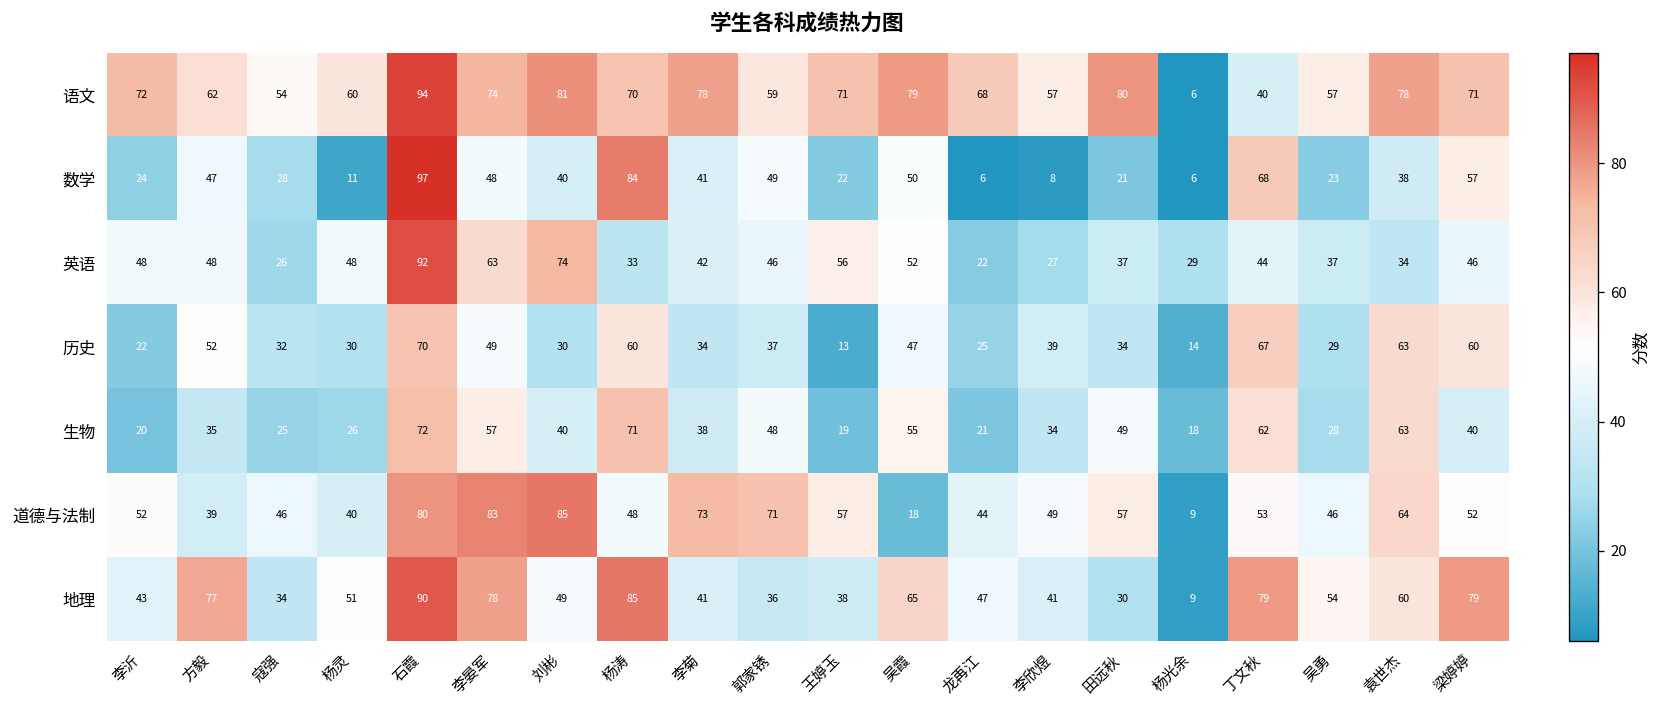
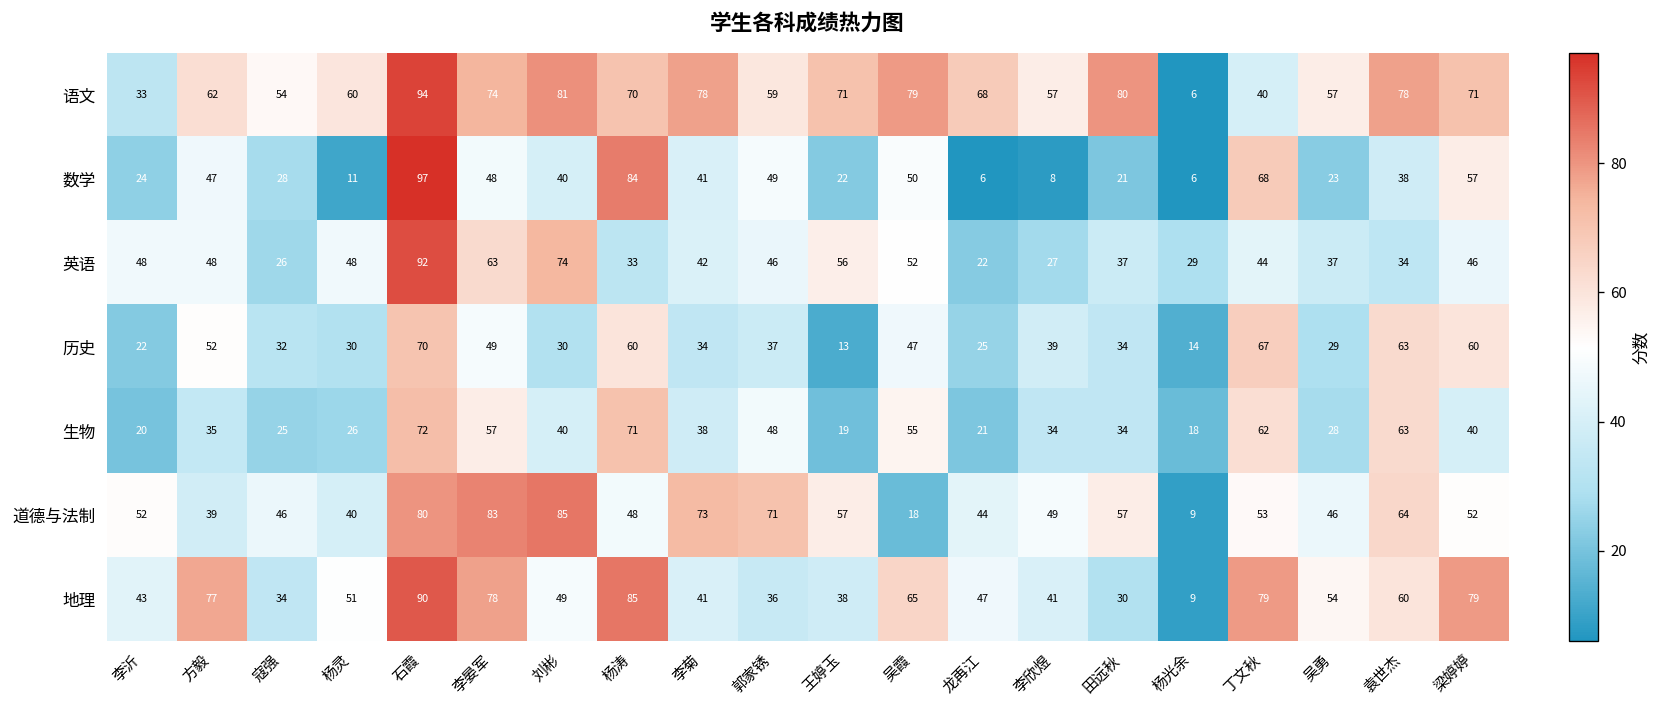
  {
    "语文": {
-     "李沂": 72,
+     "李沂": 33,
      "方毅": 62,
      "寇强": 54,
      "杨灵": 60,
      "石霞": 94,
      "李晏军": 74,
      "刘彬": 81,
      "杨涛": 70,
      "李菊": 78,
      "郭家锈": 59,
      "王婷玉": 71,
      "吴霞": 79,
      "龙再江": 68,
      "李欣煜": 57,
      "田远秋": 80,
      "杨光余": 6,
      "丁文秋": 40,
      "吴勇": 57,
      "袁世杰": 78,
      "梁婷婷": 71
    },
    "数学": {
      "李沂": 24,
      "方毅": 47,
      "寇强": 28,
      "杨灵": 11,
      "石霞": 97,
      "李晏军": 48,
      "刘彬": 40,
      "杨涛": 84,
      "李菊": 41,
      "郭家锈": 49,
      "王婷玉": 22,
      "吴霞": 50,
      "龙再江": 6,
      "李欣煜": 8,
      "田远秋": 21,
      "杨光余": 6,
      "丁文秋": 68,
      "吴勇": 23,
      "袁世杰": 38,
      "梁婷婷": 57
    },
    "英语": {
      "李沂": 48,
      "方毅": 48,
      "寇强": 26,
      "杨灵": 48,
      "石霞": 92,
      "李晏军": 63,
      "刘彬": 74,
      "杨涛": 33,
      "李菊": 42,
      "郭家锈": 46,
      "王婷玉": 56,
      "吴霞": 52,
      "龙再江": 22,
      "李欣煜": 27,
      "田远秋": 37,
      "杨光余": 29,
      "丁文秋": 44,
      "吴勇": 37,
      "袁世杰": 34,
      "梁婷婷": 46
    },
    "历史": {
      "李沂": 22,
      "方毅": 52,
      "寇强": 32,
      "杨灵": 30,
      "石霞": 70,
      "李晏军": 49,
      "刘彬": 30,
      "杨涛": 60,
      "李菊": 34,
      "郭家锈": 37,
      "王婷玉": 13,
      "吴霞": 47,
      "龙再江": 25,
      "李欣煜": 39,
      "田远秋": 34,
      "杨光余": 14,
      "丁文秋": 67,
      "吴勇": 29,
      "袁世杰": 63,
      "梁婷婷": 60
    },
    "生物": {
      "李沂": 20,
      "方毅": 35,
      "寇强": 25,
      "杨灵": 26,
      "石霞": 72,
      "李晏军": 57,
      "刘彬": 40,
      "杨涛": 71,
      "李菊": 38,
      "郭家锈": 48,
      "王婷玉": 19,
      "吴霞": 55,
      "龙再江": 21,
      "李欣煜": 34,
-     "田远秋": 49,
+     "田远秋": 34,
      "杨光余": 18,
      "丁文秋": 62,
      "吴勇": 28,
      "袁世杰": 63,
      "梁婷婷": 40
    },
    "道德与法制": {
      "李沂": 52,
      "方毅": 39,
      "寇强": 46,
      "杨灵": 40,
      "石霞": 80,
      "李晏军": 83,
      "刘彬": 85,
      "杨涛": 48,
      "李菊": 73,
      "郭家锈": 71,
      "王婷玉": 57,
      "吴霞": 18,
      "龙再江": 44,
      "李欣煜": 49,
      "田远秋": 57,
      "杨光余": 9,
      "丁文秋": 53,
      "吴勇": 46,
      "袁世杰": 64,
      "梁婷婷": 52
    },
    "地理": {
      "李沂": 43,
      "方毅": 77,
      "寇强": 34,
      "杨灵": 51,
      "石霞": 90,
      "李晏军": 78,
      "刘彬": 49,
      "杨涛": 85,
      "李菊": 41,
      "郭家锈": 36,
      "王婷玉": 38,
      "吴霞": 65,
      "龙再江": 47,
      "李欣煜": 41,
      "田远秋": 30,
      "杨光余": 9,
      "丁文秋": 79,
      "吴勇": 54,
      "袁世杰": 60,
      "梁婷婷": 79
    }
  }
